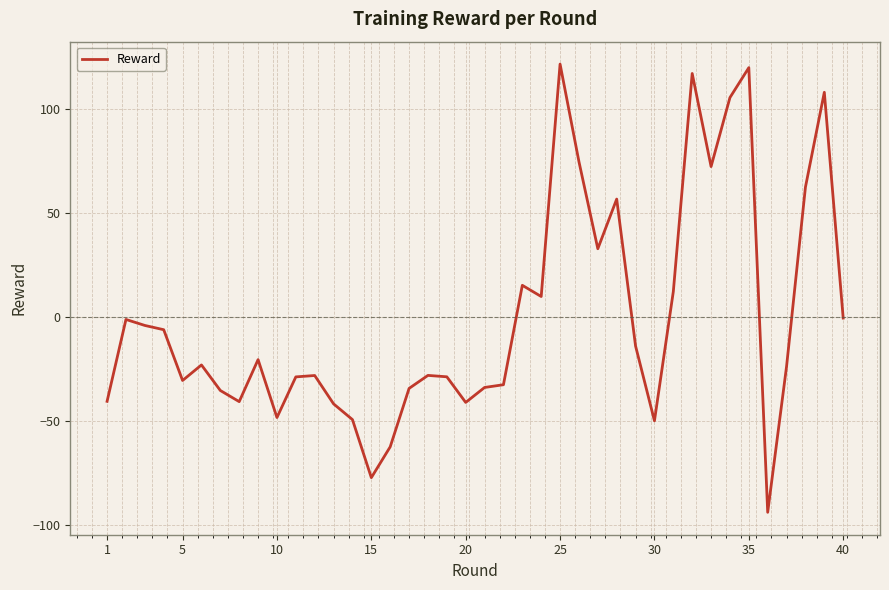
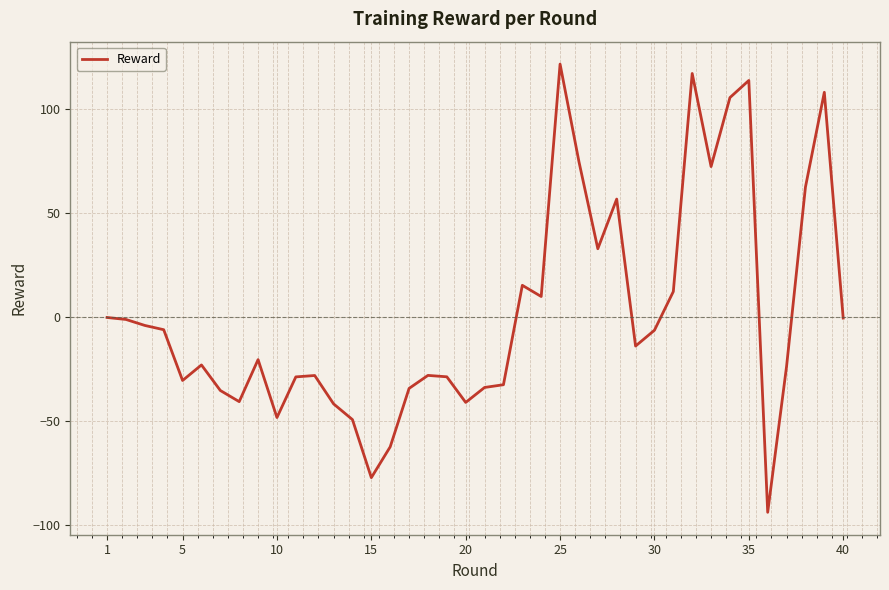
  {
-   "1": -40,
+   "1": 0,
    "5": -30,
    "10": -48,
    "15": -77,
    "20": -41,
    "25": 122,
-   "30": -50,
-   "35": 120,
+   "30": -6,
+   "35": 114,
    "40": 0
  }
